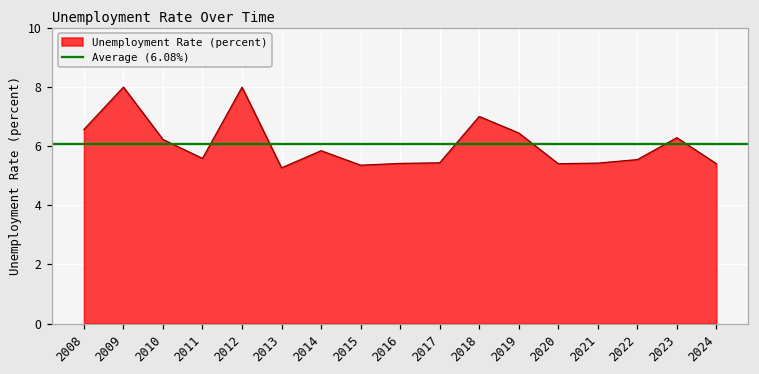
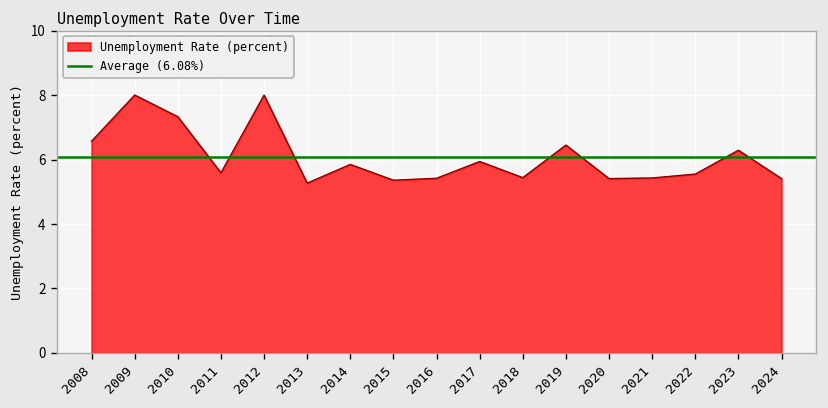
  {
    "2008": 6.6,
    "2009": 8.0,
-   "2010": 6.2,
+   "2010": 7.3,
    "2011": 5.6,
    "2012": 8.0,
    "2013": 5.3,
    "2014": 5.9,
    "2015": 5.4,
    "2016": 5.4,
-   "2017": 5.4,
-   "2018": 7.0,
+   "2017": 5.9,
+   "2018": 5.4,
    "2019": 6.5,
    "2020": 5.4,
    "2021": 5.4,
    "2022": 5.6,
    "2023": 6.3,
    "2024": 5.4
  }
